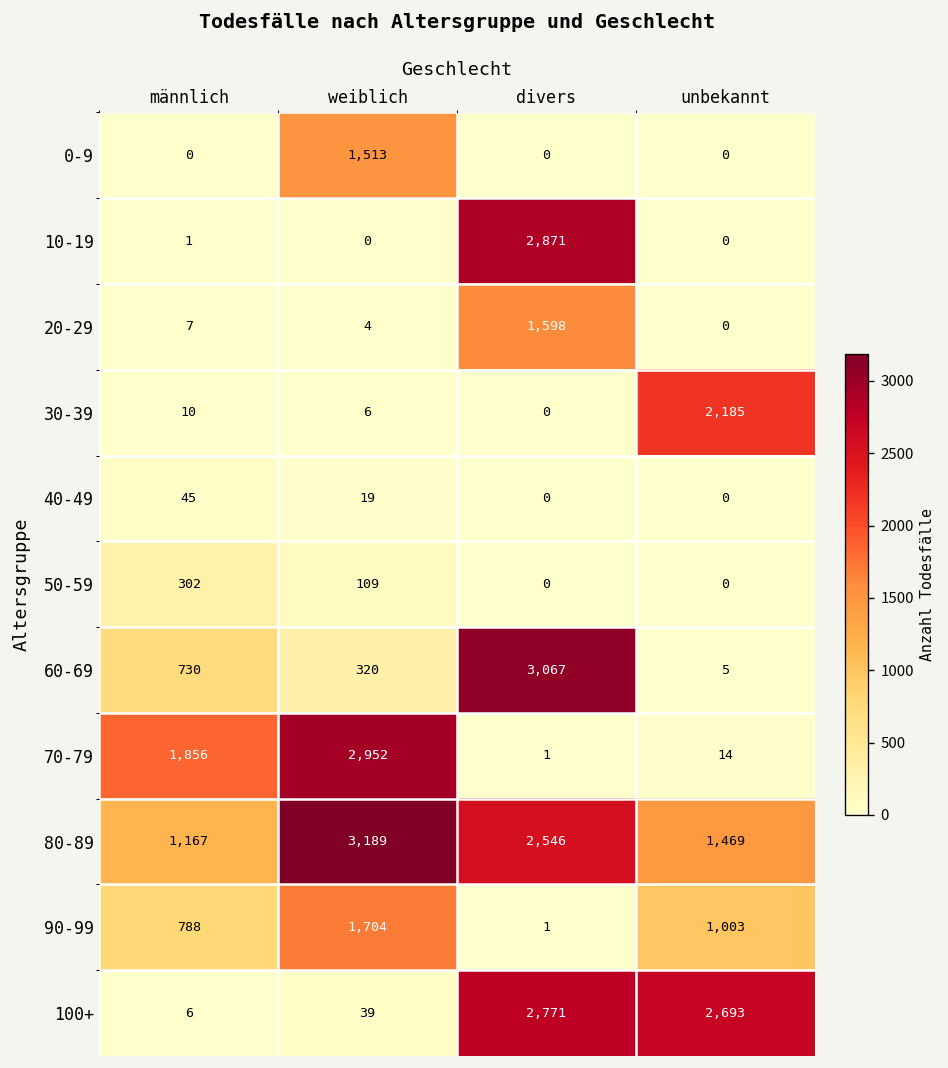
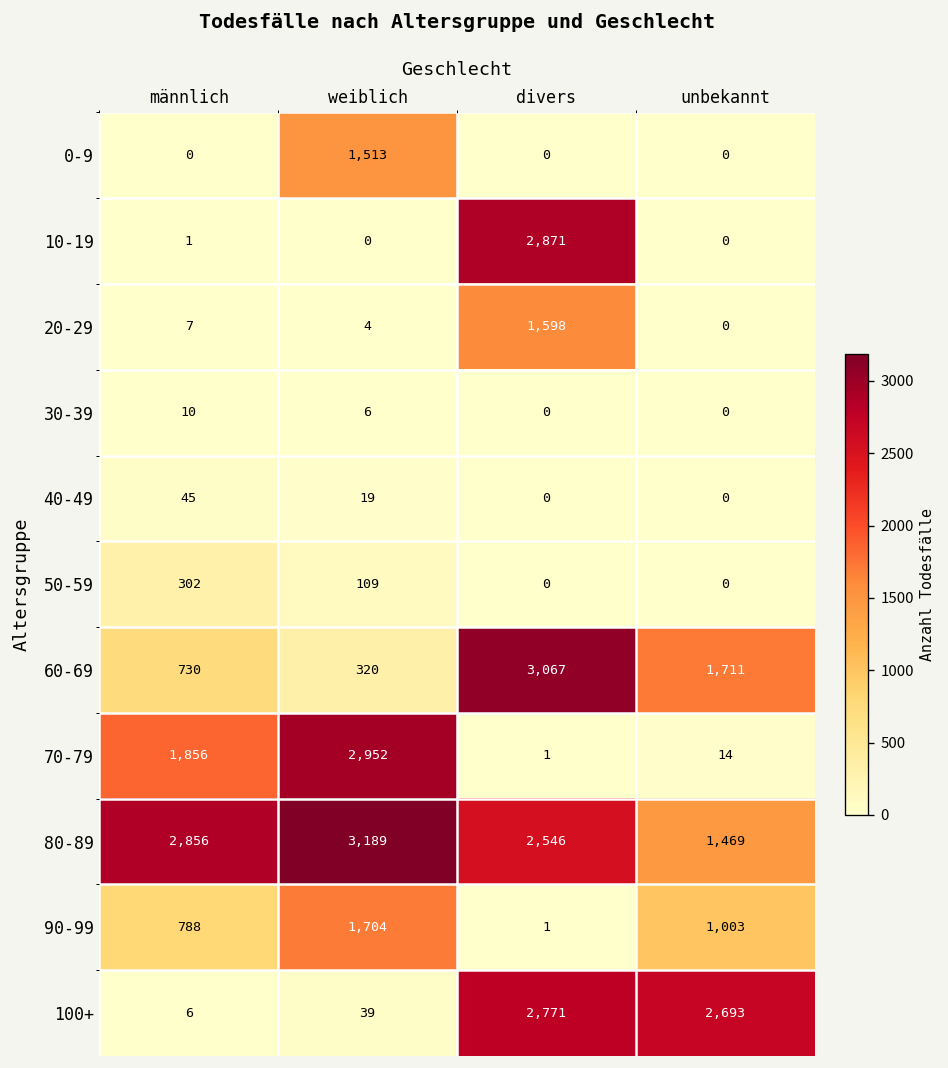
  {
    "0-9": {
      "männlich": "0",
      "weiblich": "1,513",
      "divers": "0",
      "unbekannt": "0"
    },
    "10-19": {
      "männlich": "1",
      "weiblich": "0",
      "divers": "2,871",
      "unbekannt": "0"
    },
    "20-29": {
      "männlich": "7",
      "weiblich": "4",
      "divers": "1,598",
      "unbekannt": "0"
    },
    "30-39": {
      "männlich": "10",
      "weiblich": "6",
      "divers": "0",
-     "unbekannt": "2,185"
+     "unbekannt": "0"
    },
    "40-49": {
      "männlich": "45",
      "weiblich": "19",
      "divers": "0",
      "unbekannt": "0"
    },
    "50-59": {
      "männlich": "302",
      "weiblich": "109",
      "divers": "0",
      "unbekannt": "0"
    },
    "60-69": {
      "männlich": "730",
      "weiblich": "320",
      "divers": "3,067",
-     "unbekannt": "5"
+     "unbekannt": "1,711"
    },
    "70-79": {
      "männlich": "1,856",
      "weiblich": "2,952",
      "divers": "1",
      "unbekannt": "14"
    },
    "80-89": {
-     "männlich": "1,167",
+     "männlich": "2,856",
      "weiblich": "3,189",
      "divers": "2,546",
      "unbekannt": "1,469"
    },
    "90-99": {
      "männlich": "788",
      "weiblich": "1,704",
      "divers": "1",
      "unbekannt": "1,003"
    },
    "100+": {
      "männlich": "6",
      "weiblich": "39",
      "divers": "2,771",
      "unbekannt": "2,693"
    }
  }
